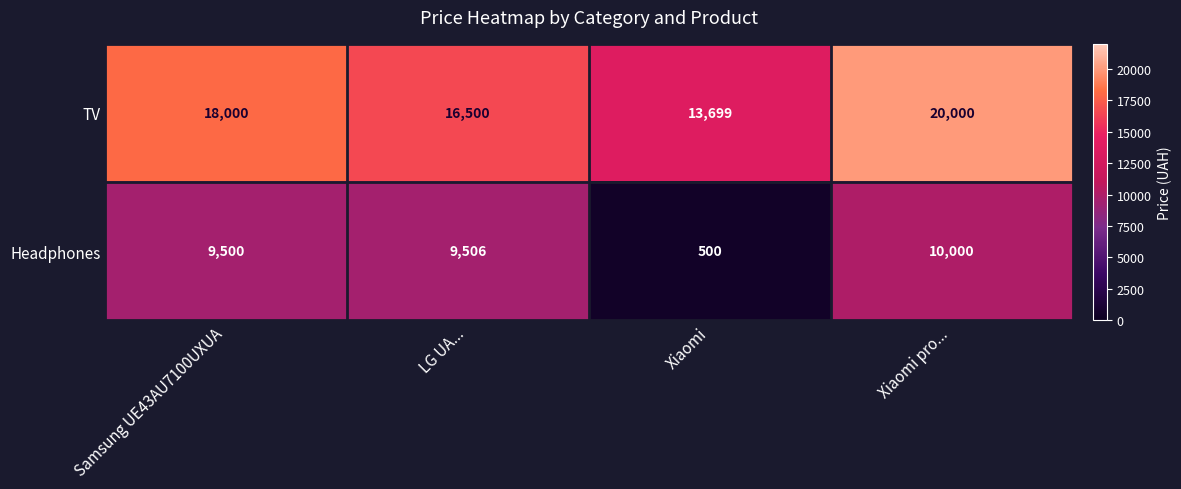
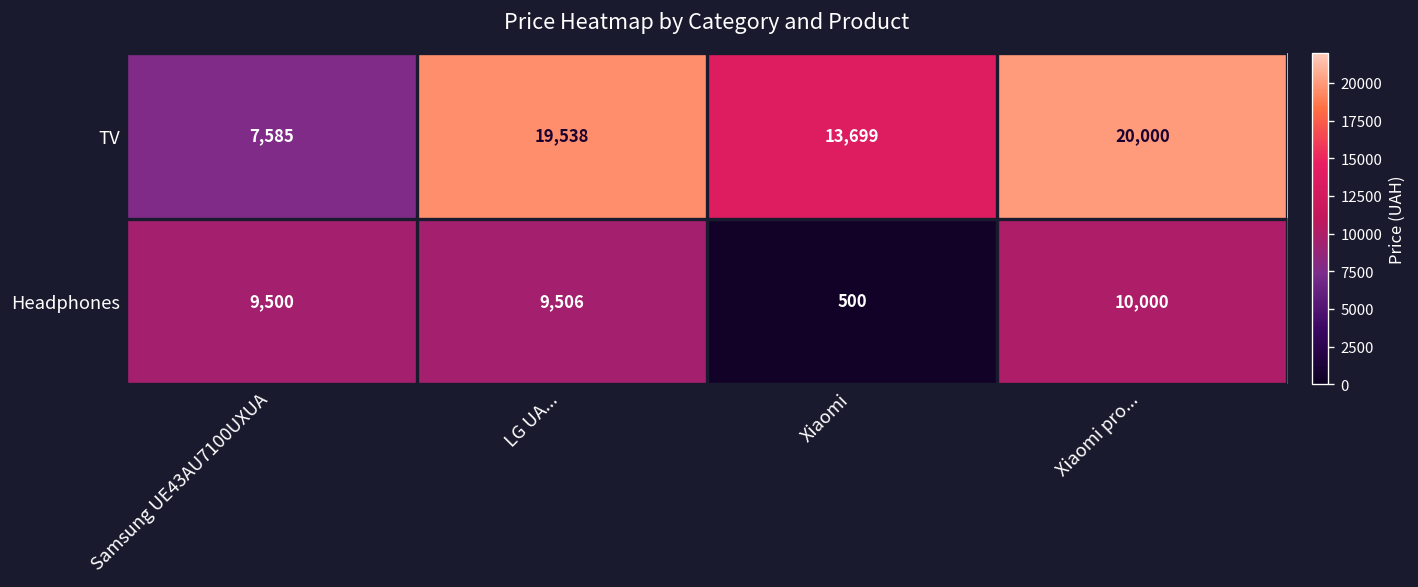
  {
    "TV": {
-     "Samsung UE43AU7100UXUA": "18,000",
-     "LG UA...": "16,500",
+     "Samsung UE43AU7100UXUA": "7,585",
+     "LG UA...": "19,538",
      "Xiaomi": "13,699",
      "Xiaomi pro...": "20,000"
    },
    "Headphones": {
      "Samsung UE43AU7100UXUA": "9,500",
      "LG UA...": "9,506",
      "Xiaomi": "500",
      "Xiaomi pro...": "10,000"
    }
  }
